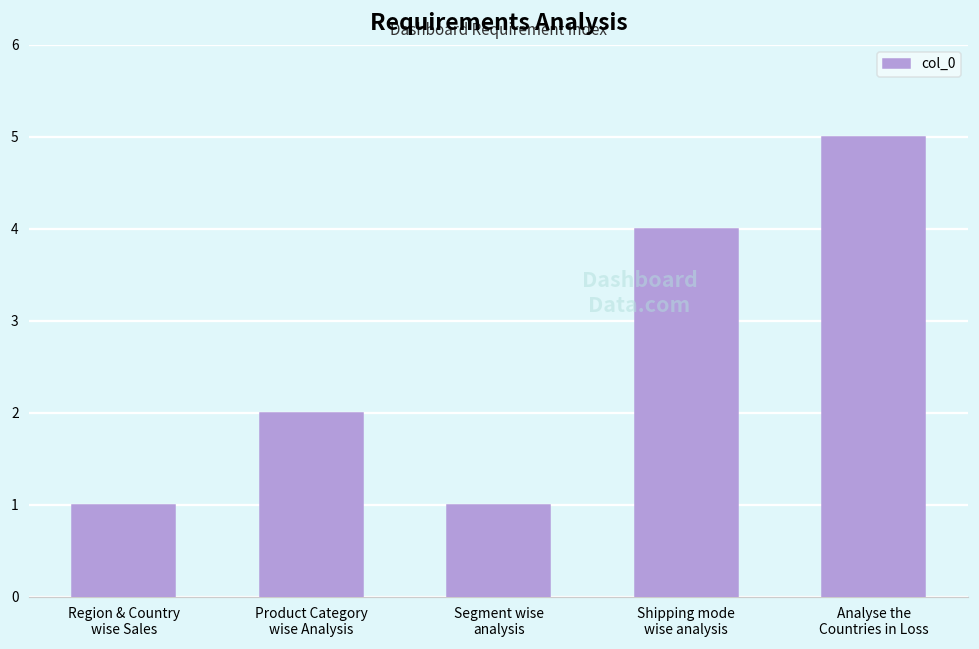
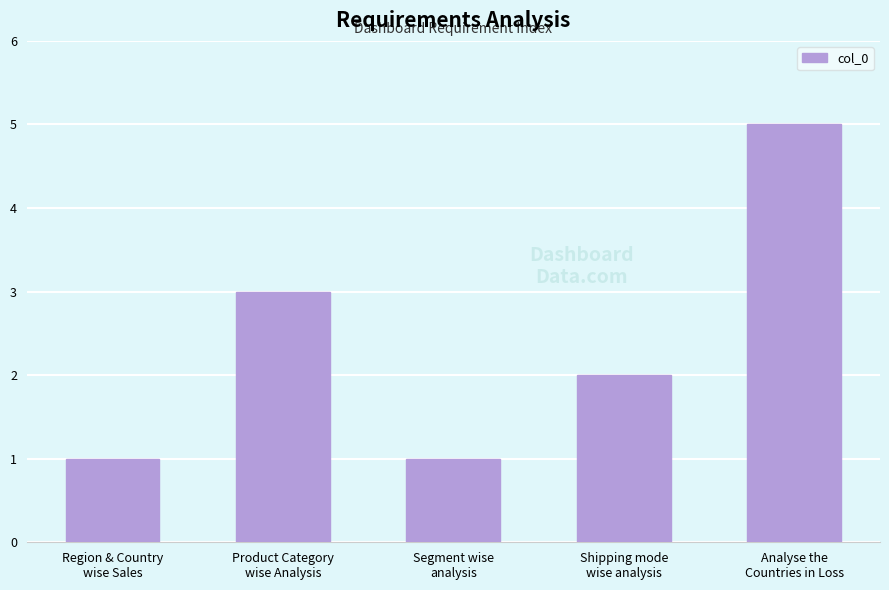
  {
    "Region & Country wise Sales": 1,
-   "Product Category wise Analysis": 2,
+   "Product Category wise Analysis": 3,
    "Segment wise analysis": 1,
-   "Shipping mode wise analysis": 4,
+   "Shipping mode wise analysis": 2,
    "Analyse the Countries in Loss": 5
  }
